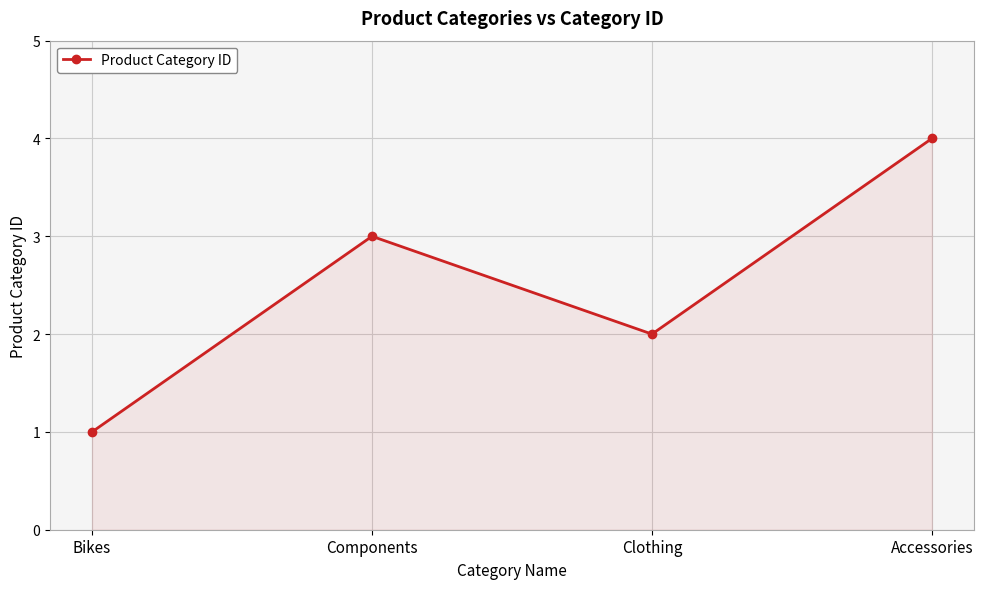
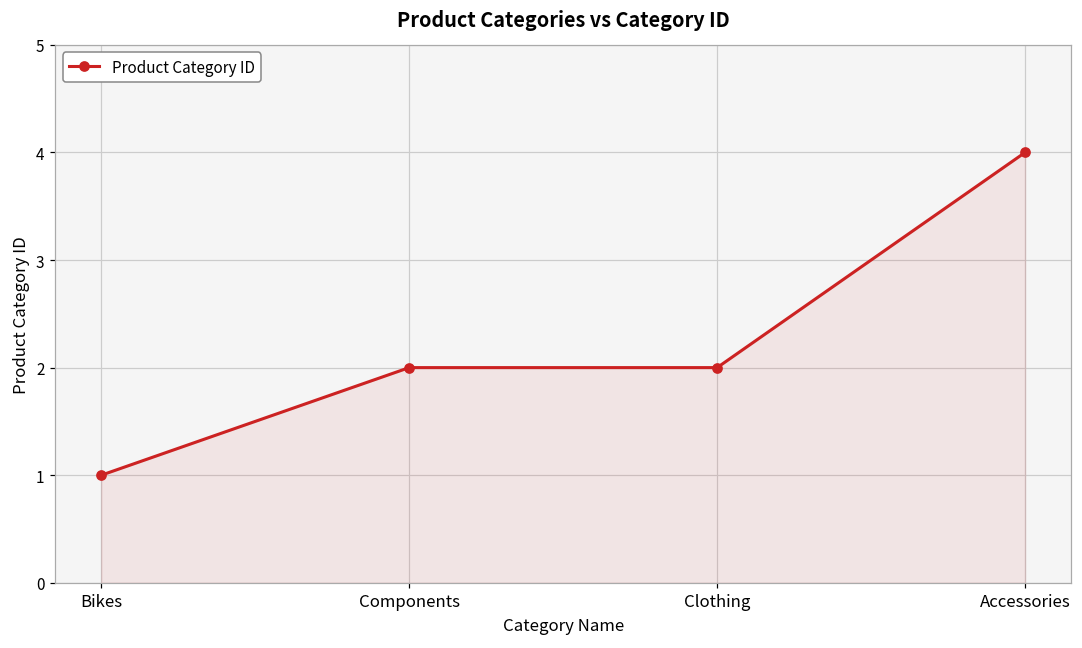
  {
    "Bikes": 1,
-   "Components": 3,
+   "Components": 2,
    "Clothing": 2,
    "Accessories": 4
  }
